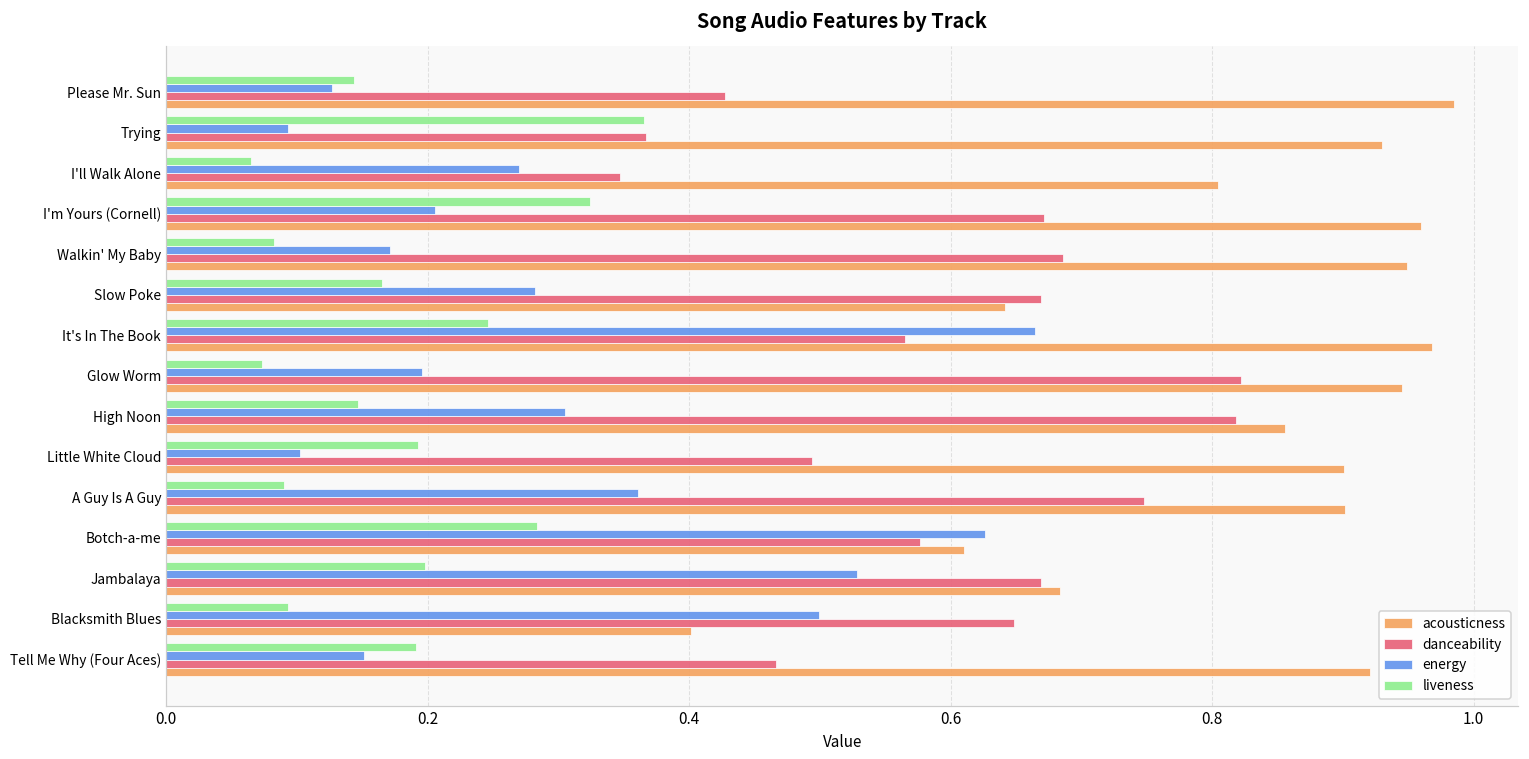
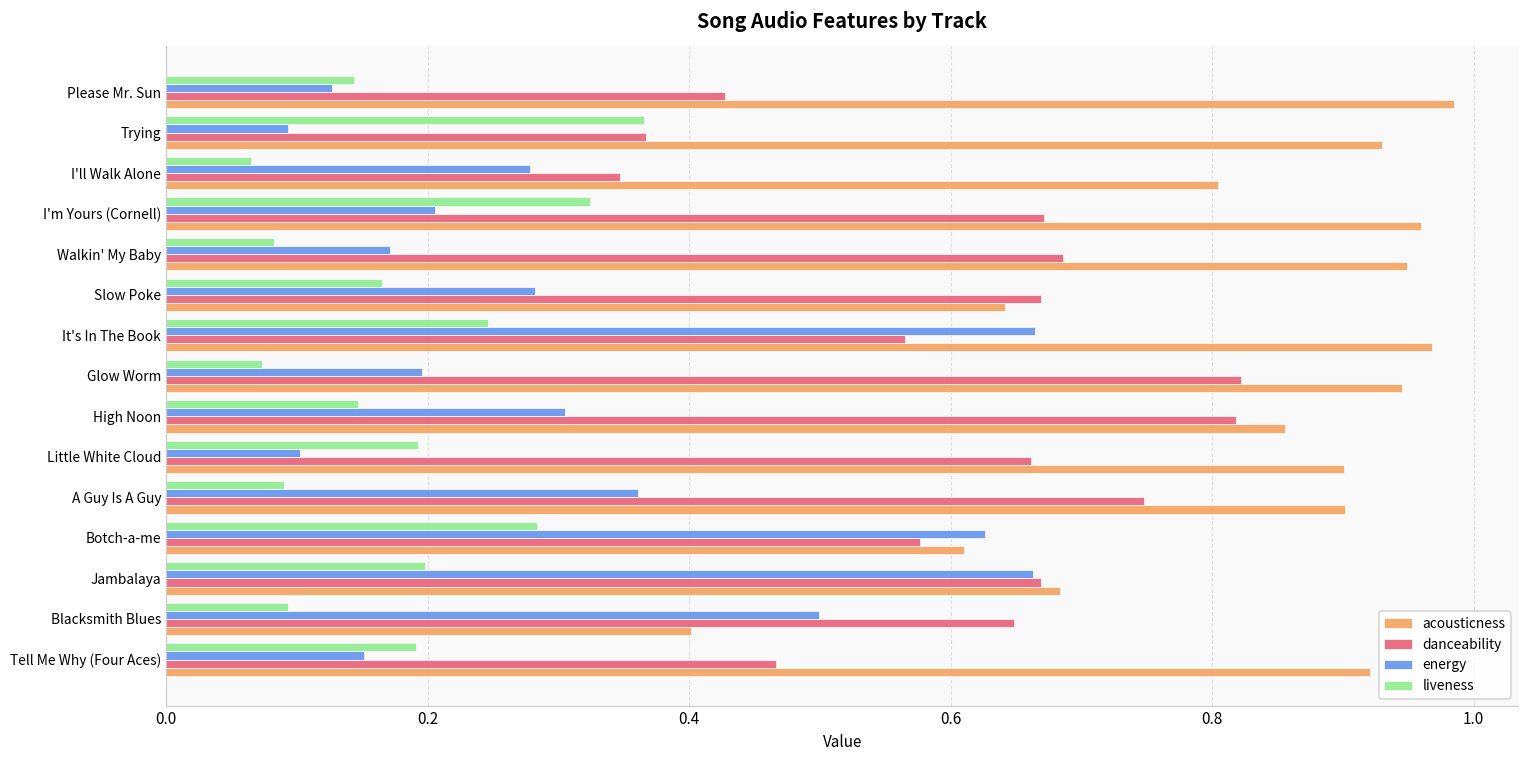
  {
    "acousticness": {
      "Please Mr. Sun": 0.985,
      "Trying": 0.930,
      "I'll Walk Alone": 0.804,
      "I'm Yours (Cornell)": 0.960,
      "Walkin' My Baby": 0.949,
      "Slow Poke": 0.641,
      "It's In The Book": 0.968,
      "Glow Worm": 0.945,
      "High Noon": 0.856,
      "Little White Cloud": 0.901,
      "A Guy Is A Guy": 0.902,
      "Botch-a-me": 0.610,
      "Jambalaya": 0.684,
      "Blacksmith Blues": 0.401,
      "Tell Me Why (Four Aces)": 0.921
    },
    "danceability": {
      "Please Mr. Sun": 0.427,
      "Trying": 0.367,
      "I'll Walk Alone": 0.347,
      "I'm Yours (Cornell)": 0.672,
      "Walkin' My Baby": 0.686,
      "Slow Poke": 0.669,
      "It's In The Book": 0.565,
      "Glow Worm": 0.822,
      "High Noon": 0.818,
-     "Little White Cloud": 0.494,
+     "Little White Cloud": 0.661,
      "A Guy Is A Guy": 0.748,
      "Botch-a-me": 0.577,
      "Jambalaya": 0.669,
      "Blacksmith Blues": 0.649,
      "Tell Me Why (Four Aces)": 0.466
    },
    "energy": {
      "Please Mr. Sun": 0.127,
      "Trying": 0.093,
-     "I'll Walk Alone": 0.270,
+     "I'll Walk Alone": 0.278,
      "I'm Yours (Cornell)": 0.205,
      "Walkin' My Baby": 0.171,
      "Slow Poke": 0.282,
      "It's In The Book": 0.664,
      "Glow Worm": 0.195,
      "High Noon": 0.305,
      "Little White Cloud": 0.102,
      "A Guy Is A Guy": 0.361,
      "Botch-a-me": 0.626,
-     "Jambalaya": 0.529,
+     "Jambalaya": 0.663,
      "Blacksmith Blues": 0.499,
      "Tell Me Why (Four Aces)": 0.151
    },
    "liveness": {
      "Please Mr. Sun": 0.143,
      "Trying": 0.365,
      "I'll Walk Alone": 0.065,
      "I'm Yours (Cornell)": 0.324,
      "Walkin' My Baby": 0.083,
      "Slow Poke": 0.165,
      "It's In The Book": 0.246,
      "Glow Worm": 0.073,
      "High Noon": 0.147,
      "Little White Cloud": 0.192,
      "A Guy Is A Guy": 0.090,
      "Botch-a-me": 0.284,
      "Jambalaya": 0.198,
      "Blacksmith Blues": 0.093,
      "Tell Me Why (Four Aces)": 0.191
    }
  }
